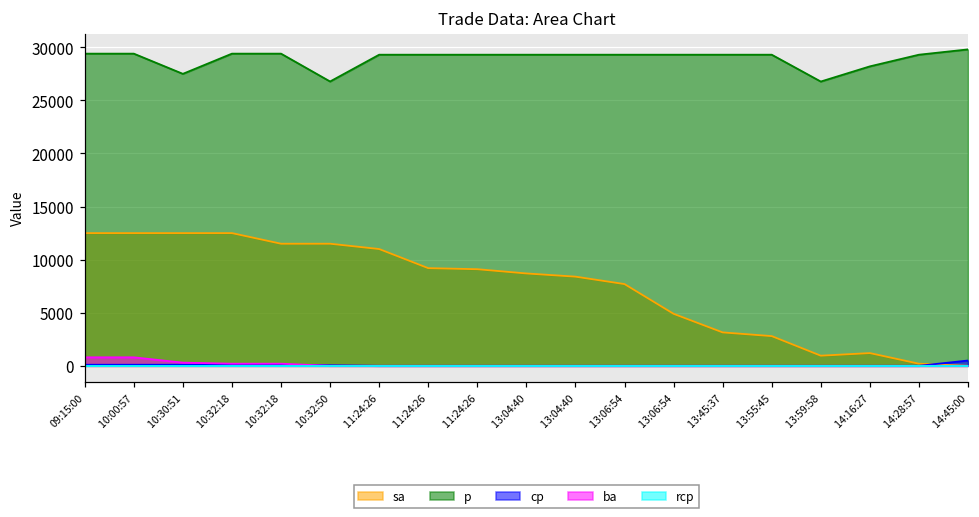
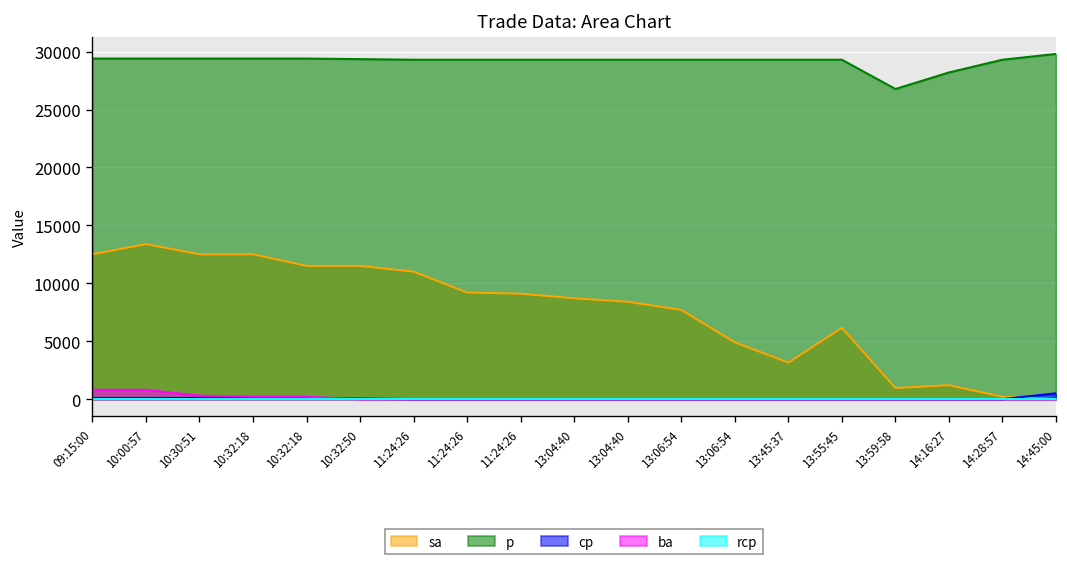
  {
    "sa": {
      "09:15:00": 13000,
-     "10:00:57": 12500,
+     "10:00:57": 13400,
      "10:30:51": 13000,
      "10:32:50": 12000,
      "13:45:37": 3000,
-     "13:55:45": 3000,
+     "13:55:45": 6000,
      "13:59:58": 1000,
      "14:16:27": 1000
    },
    "p": {
      "09:15:00": 29000,
      "10:00:57": 29000,
-     "10:30:51": 27000,
-     "10:32:50": 27000,
+     "10:30:51": 29000,
+     "10:32:50": 29000,
      "13:45:37": 29000,
      "13:55:45": 29000,
      "13:59:58": 27000,
      "14:16:27": 28000,
      "14:28:57": 29000,
      "14:45:00": 30000
    },
    "cp": {
      "14:45:00": 1000
    },
    "ba": {
      "09:15:00": 1000,
      "10:00:57": 1000
    }
  }
